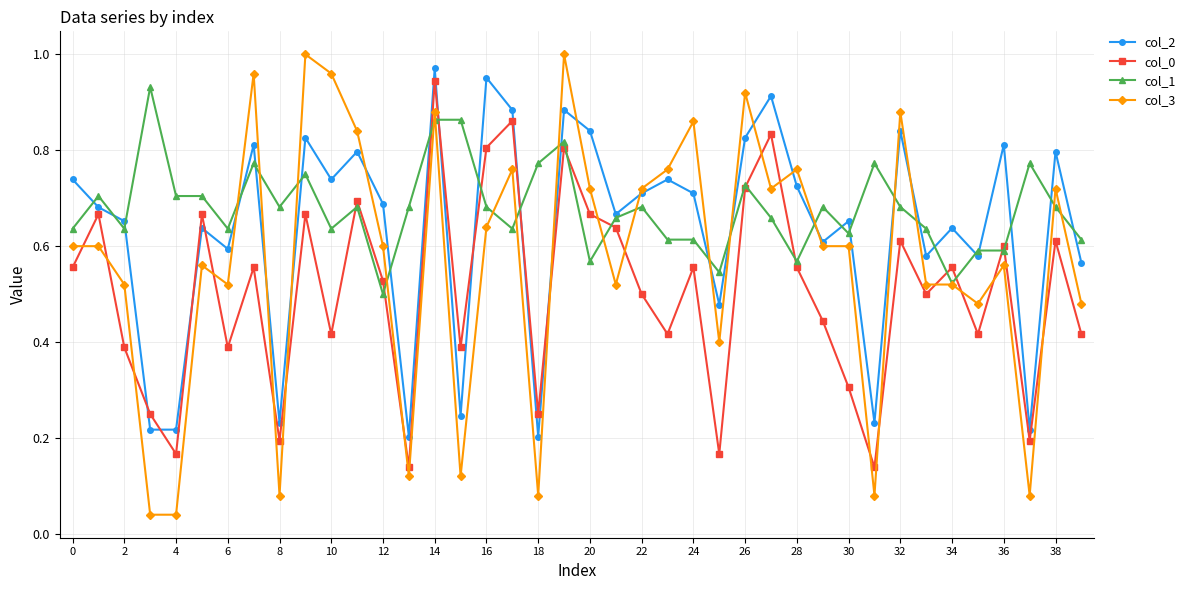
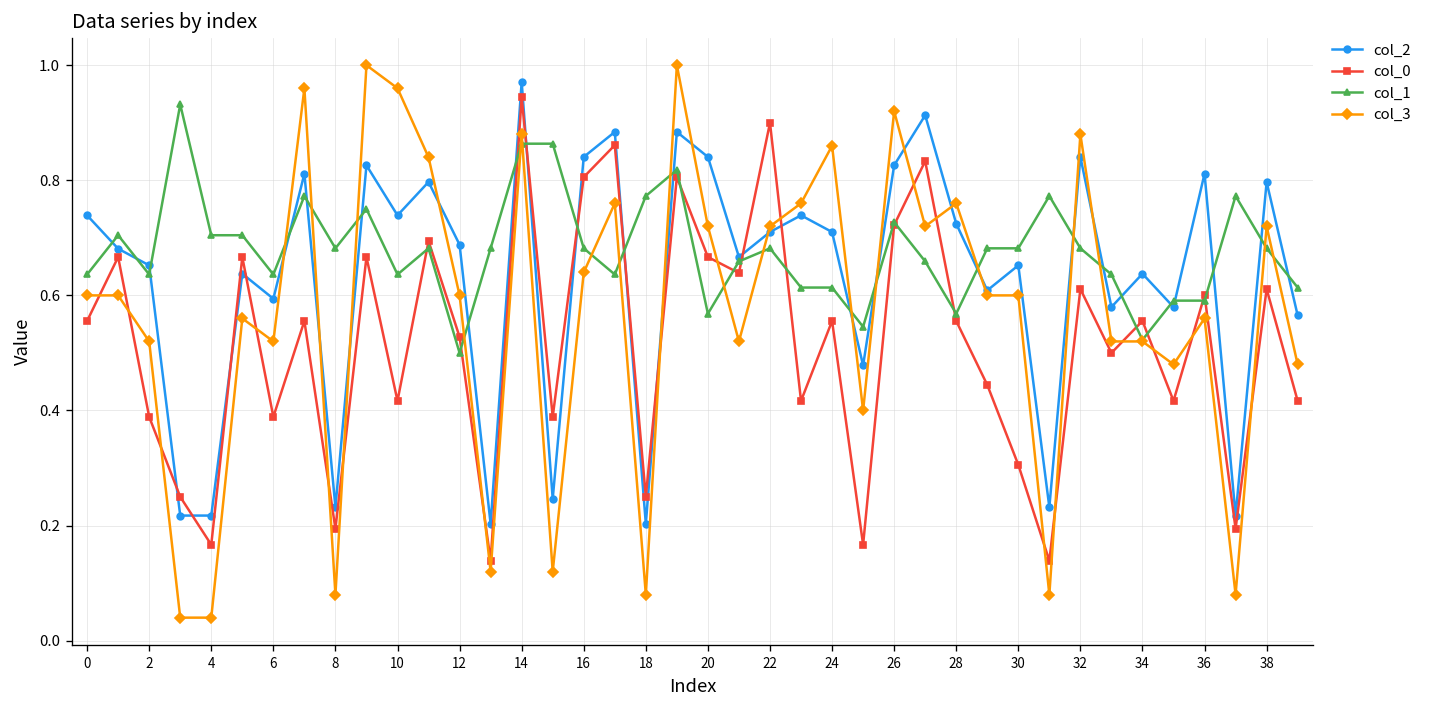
  {
    "col_2": {
      "0": 0.74,
      "2": 0.65,
      "4": 0.22,
      "6": 0.59,
      "8": 0.23,
      "10": 0.74,
      "12": 0.69,
      "14": 0.97,
-     "16": 0.95,
+     "16": 0.84,
      "18": 0.20,
      "20": 0.84,
      "22": 0.71,
      "24": 0.71,
      "26": 0.83,
      "28": 0.72,
      "30": 0.65,
      "32": 0.84,
      "34": 0.64,
      "36": 0.81,
      "38": 0.80
    },
    "col_0": {
      "0": 0.56,
      "2": 0.39,
      "4": 0.17,
      "6": 0.39,
      "8": 0.19,
      "10": 0.42,
      "12": 0.53,
      "14": 0.94,
      "16": 0.81,
      "18": 0.25,
      "20": 0.67,
-     "22": 0.5,
+     "22": 0.9,
      "24": 0.56,
      "28": 0.56,
      "30": 0.31,
      "32": 0.61,
      "34": 0.56,
      "36": 0.6,
      "38": 0.61
    },
    "col_1": {
      "0": 0.64,
      "2": 0.64,
      "4": 0.70,
      "6": 0.64,
      "8": 0.68,
      "10": 0.64,
      "12": 0.50,
      "14": 0.86,
      "16": 0.68,
      "18": 0.77,
      "20": 0.57,
      "22": 0.68,
      "24": 0.61,
      "28": 0.57,
-     "30": 0.63,
+     "30": 0.68,
      "32": 0.68,
      "36": 0.59,
      "38": 0.68
    },
    "col_3": {
      "0": 0.60,
      "2": 0.52,
      "4": 0.04,
      "6": 0.52,
      "8": 0.08,
      "10": 0.96,
      "12": 0.60,
      "14": 0.88,
      "16": 0.64,
      "18": 0.08,
      "20": 0.72,
      "22": 0.72,
      "24": 0.86,
      "26": 0.92,
      "28": 0.76,
      "30": 0.60,
      "32": 0.88,
      "36": 0.56,
      "38": 0.72
    }
  }
